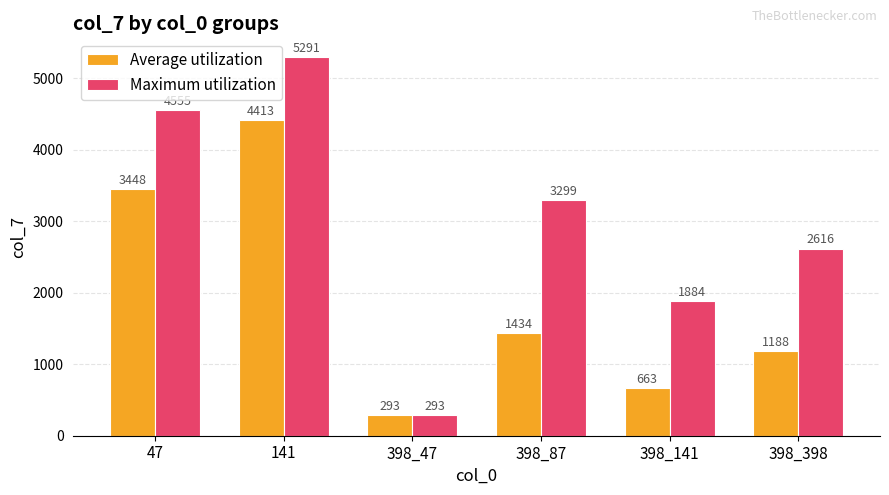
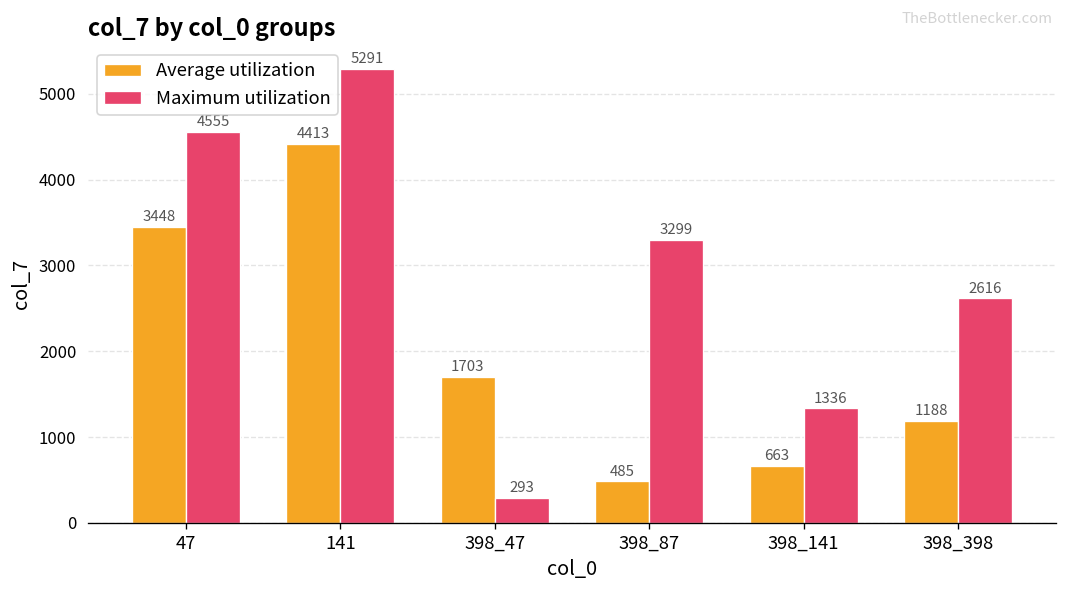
  {
    "Average utilization": {
      "47": 3448,
      "141": 4413,
-     "398_47": 293,
-     "398_87": 1434,
+     "398_47": 1703,
+     "398_87": 485,
      "398_141": 663,
      "398_398": 1188
    },
    "Maximum utilization": {
      "141": 5291,
      "398_47": 293,
      "398_87": 3299,
-     "398_141": 1884,
+     "398_141": 1336,
      "398_398": 2616
    }
  }
